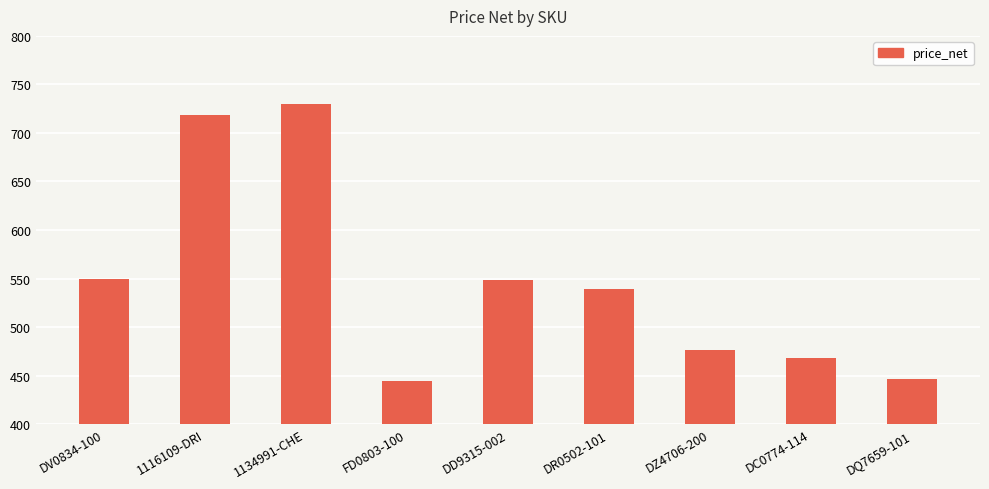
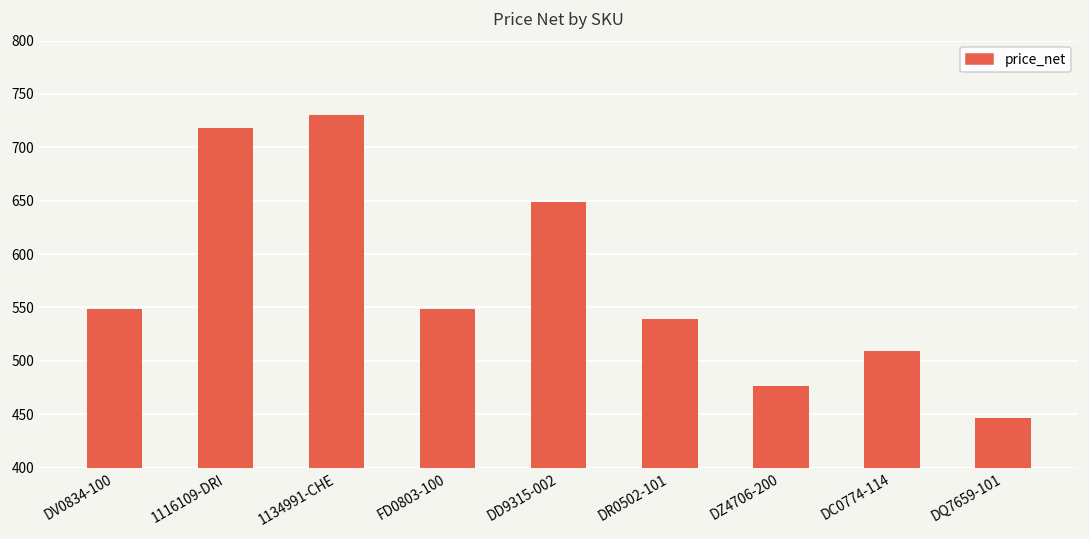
  {
    "DV0834-100": 550,
    "1116109-DRI": 720,
    "1134991-CHE": 730,
-   "FD0803-100": 440,
-   "DD9315-002": 550,
+   "FD0803-100": 550,
+   "DD9315-002": 650,
    "DR0502-101": 540,
    "DZ4706-200": 480,
-   "DC0774-114": 470,
+   "DC0774-114": 510,
    "DQ7659-101": 450
  }
